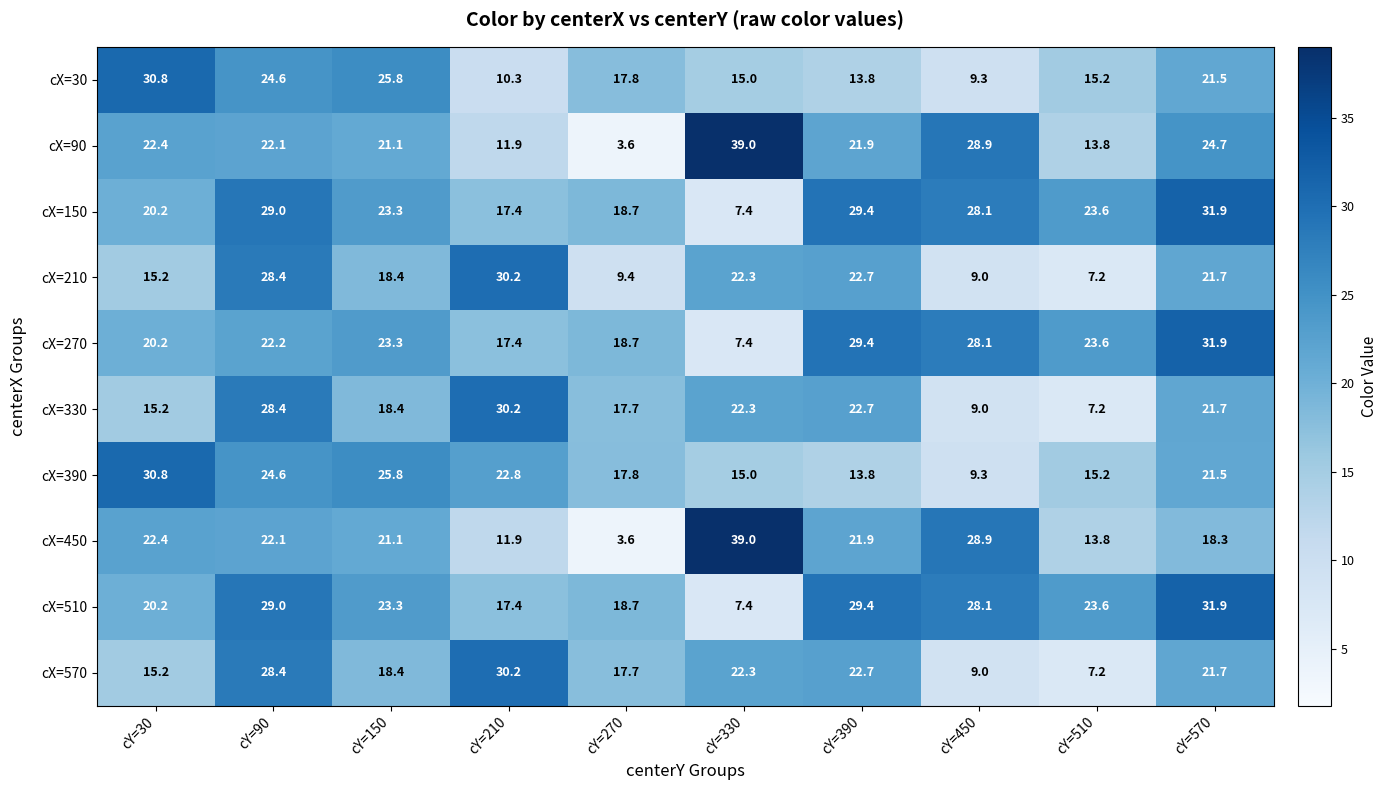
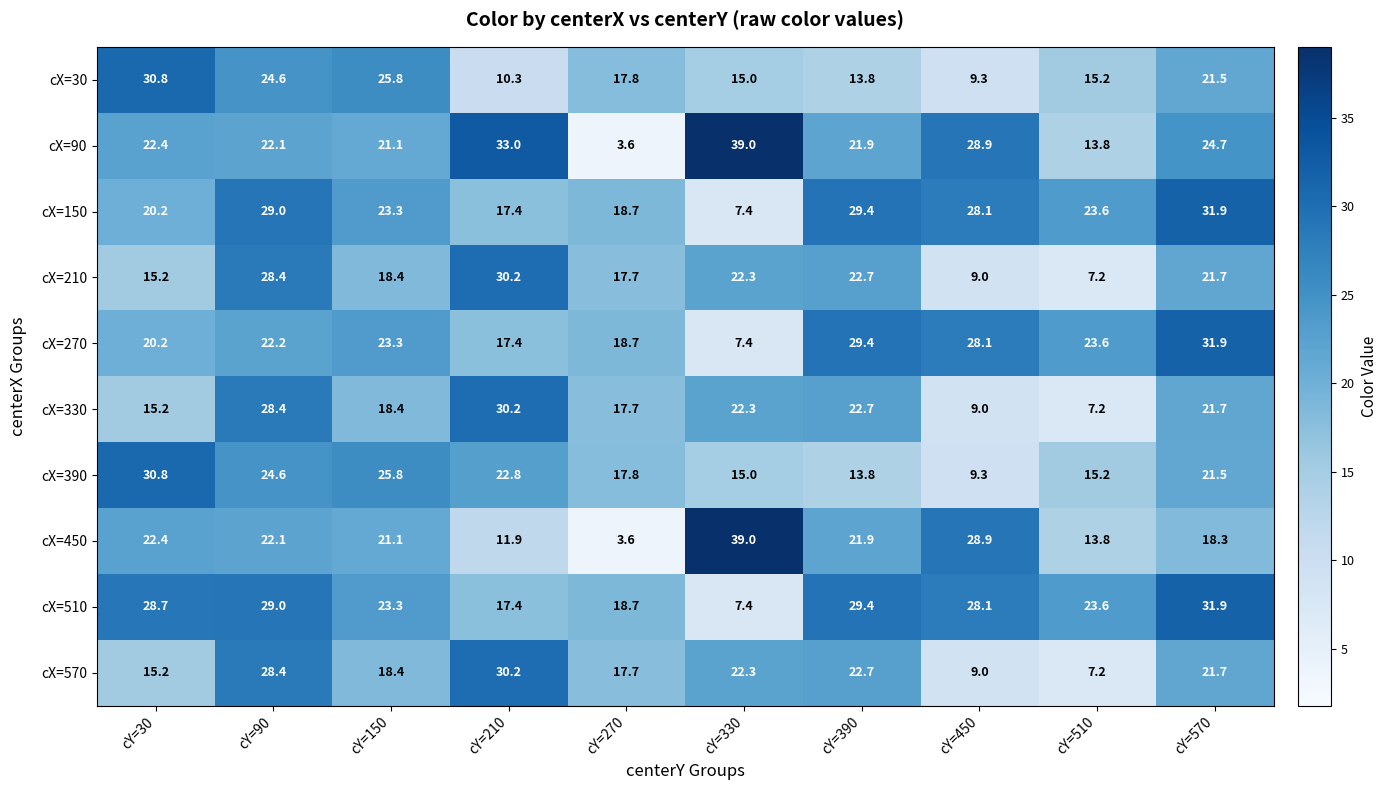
  {
    "cX=30": {
      "cY=30": 30.8,
      "cY=90": 24.6,
      "cY=150": 25.8,
      "cY=210": 10.3,
      "cY=270": 17.8,
      "cY=330": 15.0,
      "cY=390": 13.8,
      "cY=450": 9.3,
      "cY=510": 15.2,
      "cY=570": 21.5
    },
    "cX=90": {
      "cY=30": 22.4,
      "cY=90": 22.1,
      "cY=150": 21.1,
-     "cY=210": 11.9,
+     "cY=210": 33.0,
      "cY=270": 3.6,
      "cY=330": 39.0,
      "cY=390": 21.9,
      "cY=450": 28.9,
      "cY=510": 13.8,
      "cY=570": 24.7
    },
    "cX=150": {
      "cY=30": 20.2,
      "cY=90": 29.0,
      "cY=150": 23.3,
      "cY=210": 17.4,
      "cY=270": 18.7,
      "cY=330": 7.4,
      "cY=390": 29.4,
      "cY=450": 28.1,
      "cY=510": 23.6,
      "cY=570": 31.9
    },
    "cX=210": {
      "cY=30": 15.2,
      "cY=90": 28.4,
      "cY=150": 18.4,
      "cY=210": 30.2,
-     "cY=270": 9.4,
+     "cY=270": 17.7,
      "cY=330": 22.3,
      "cY=390": 22.7,
      "cY=450": 9.0,
      "cY=510": 7.2,
      "cY=570": 21.7
    },
    "cX=270": {
      "cY=30": 20.2,
      "cY=90": 22.2,
      "cY=150": 23.3,
      "cY=210": 17.4,
      "cY=270": 18.7,
      "cY=330": 7.4,
      "cY=390": 29.4,
      "cY=450": 28.1,
      "cY=510": 23.6,
      "cY=570": 31.9
    },
    "cX=330": {
      "cY=30": 15.2,
      "cY=90": 28.4,
      "cY=150": 18.4,
      "cY=210": 30.2,
      "cY=270": 17.7,
      "cY=330": 22.3,
      "cY=390": 22.7,
      "cY=450": 9.0,
      "cY=510": 7.2,
      "cY=570": 21.7
    },
    "cX=390": {
      "cY=30": 30.8,
      "cY=90": 24.6,
      "cY=150": 25.8,
      "cY=210": 22.8,
      "cY=270": 17.8,
      "cY=330": 15.0,
      "cY=390": 13.8,
      "cY=450": 9.3,
      "cY=510": 15.2,
      "cY=570": 21.5
    },
    "cX=450": {
      "cY=30": 22.4,
      "cY=90": 22.1,
      "cY=150": 21.1,
      "cY=210": 11.9,
      "cY=270": 3.6,
      "cY=330": 39.0,
      "cY=390": 21.9,
      "cY=450": 28.9,
      "cY=510": 13.8,
      "cY=570": 18.3
    },
    "cX=510": {
-     "cY=30": 20.2,
+     "cY=30": 28.7,
      "cY=90": 29.0,
      "cY=150": 23.3,
      "cY=210": 17.4,
      "cY=270": 18.7,
      "cY=330": 7.4,
      "cY=390": 29.4,
      "cY=450": 28.1,
      "cY=510": 23.6,
      "cY=570": 31.9
    },
    "cX=570": {
      "cY=30": 15.2,
      "cY=90": 28.4,
      "cY=150": 18.4,
      "cY=210": 30.2,
      "cY=270": 17.7,
      "cY=330": 22.3,
      "cY=390": 22.7,
      "cY=450": 9.0,
      "cY=510": 7.2,
      "cY=570": 21.7
    }
  }
